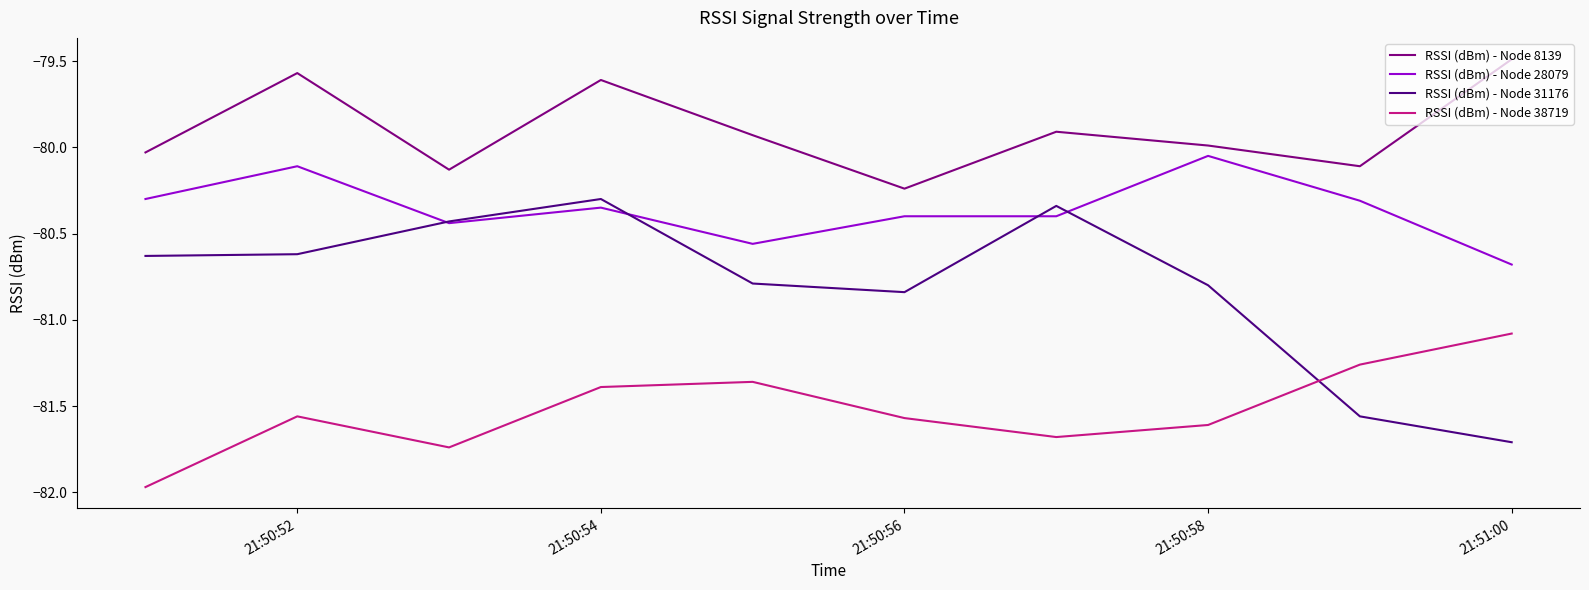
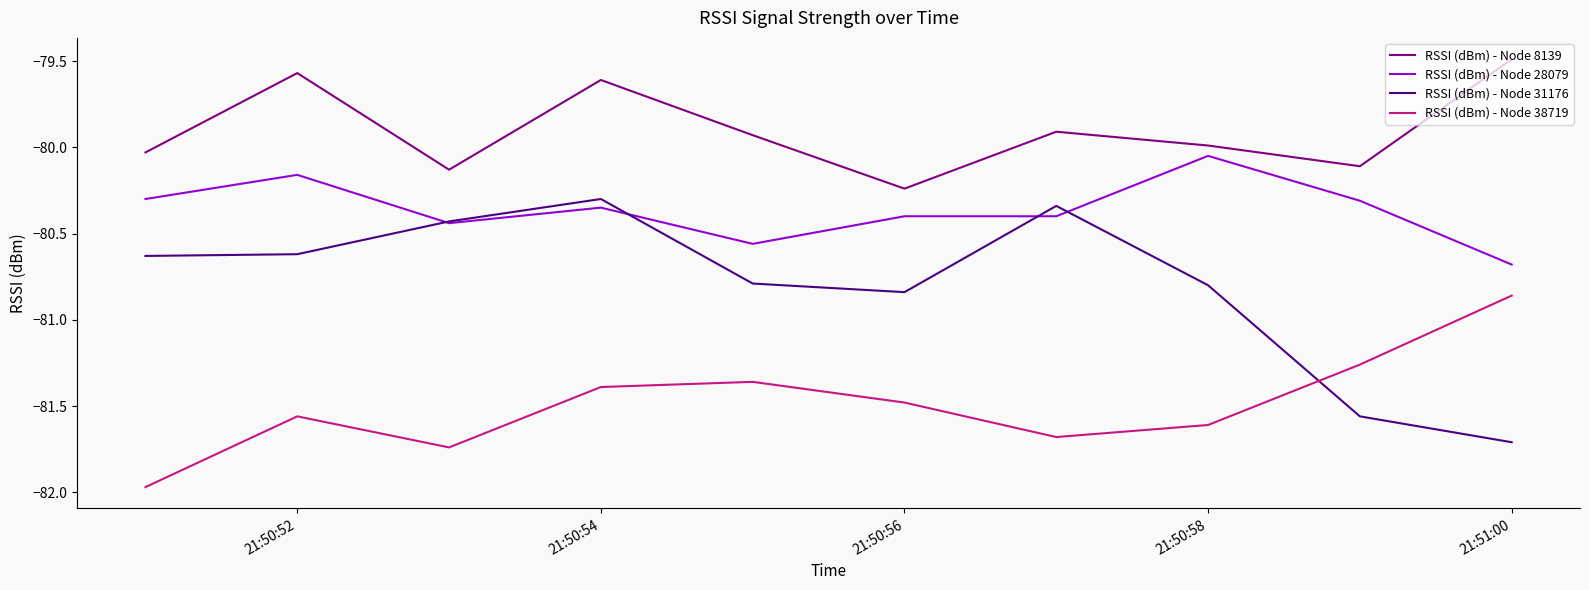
  {
    "RSSI (dBm) - Node 28079": {
-     "21:50:52": -80.11,
+     "21:50:52": -80.16,
      "21:50:54": -80.35,
      "21:50:56": -80.40,
      "21:50:58": -80.05,
      "21:51:00": -80.68
    },
    "RSSI (dBm) - Node 38719": {
      "21:50:52": -81.56,
      "21:50:54": -81.39,
-     "21:50:56": -81.57,
+     "21:50:56": -81.48,
      "21:50:58": -81.61,
-     "21:51:00": -81.08
+     "21:51:00": -80.86
    }
  }
